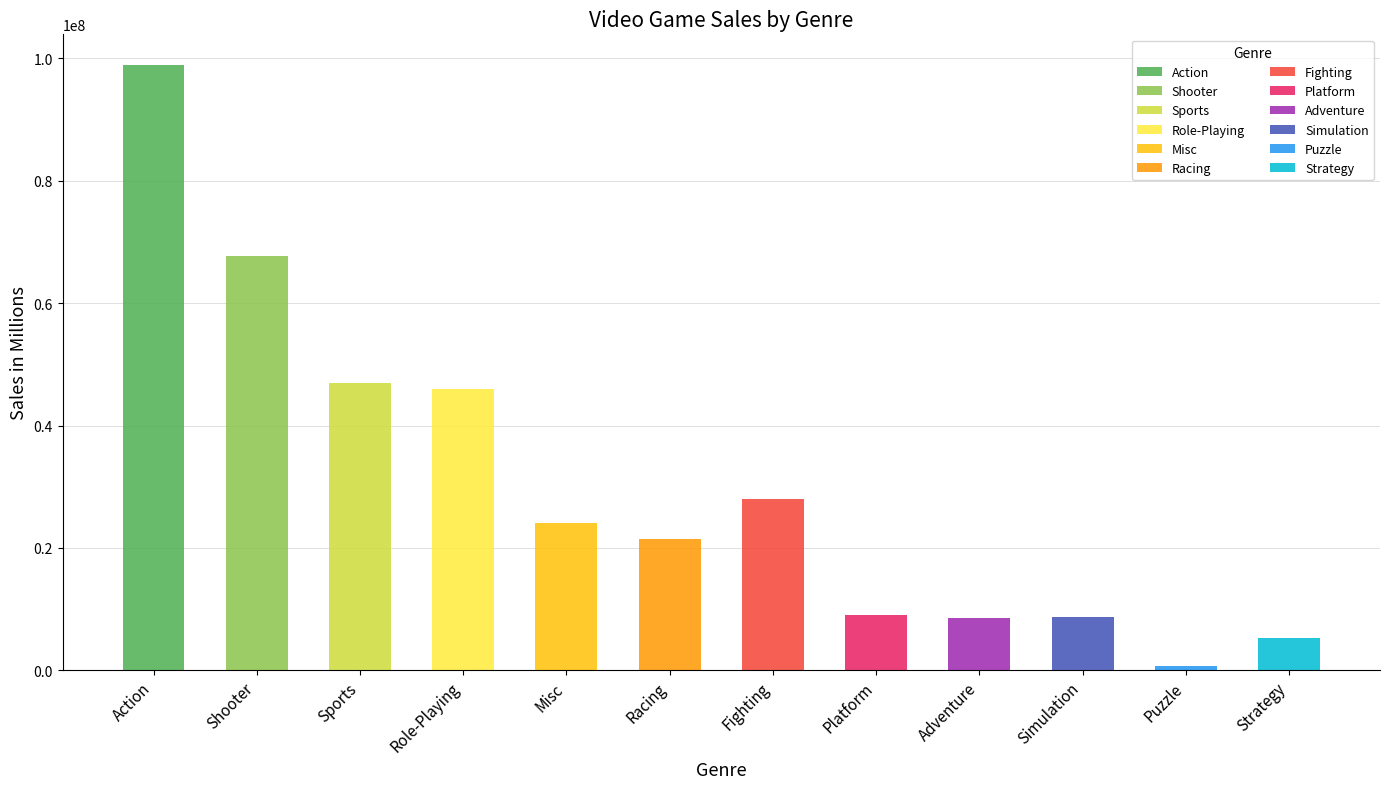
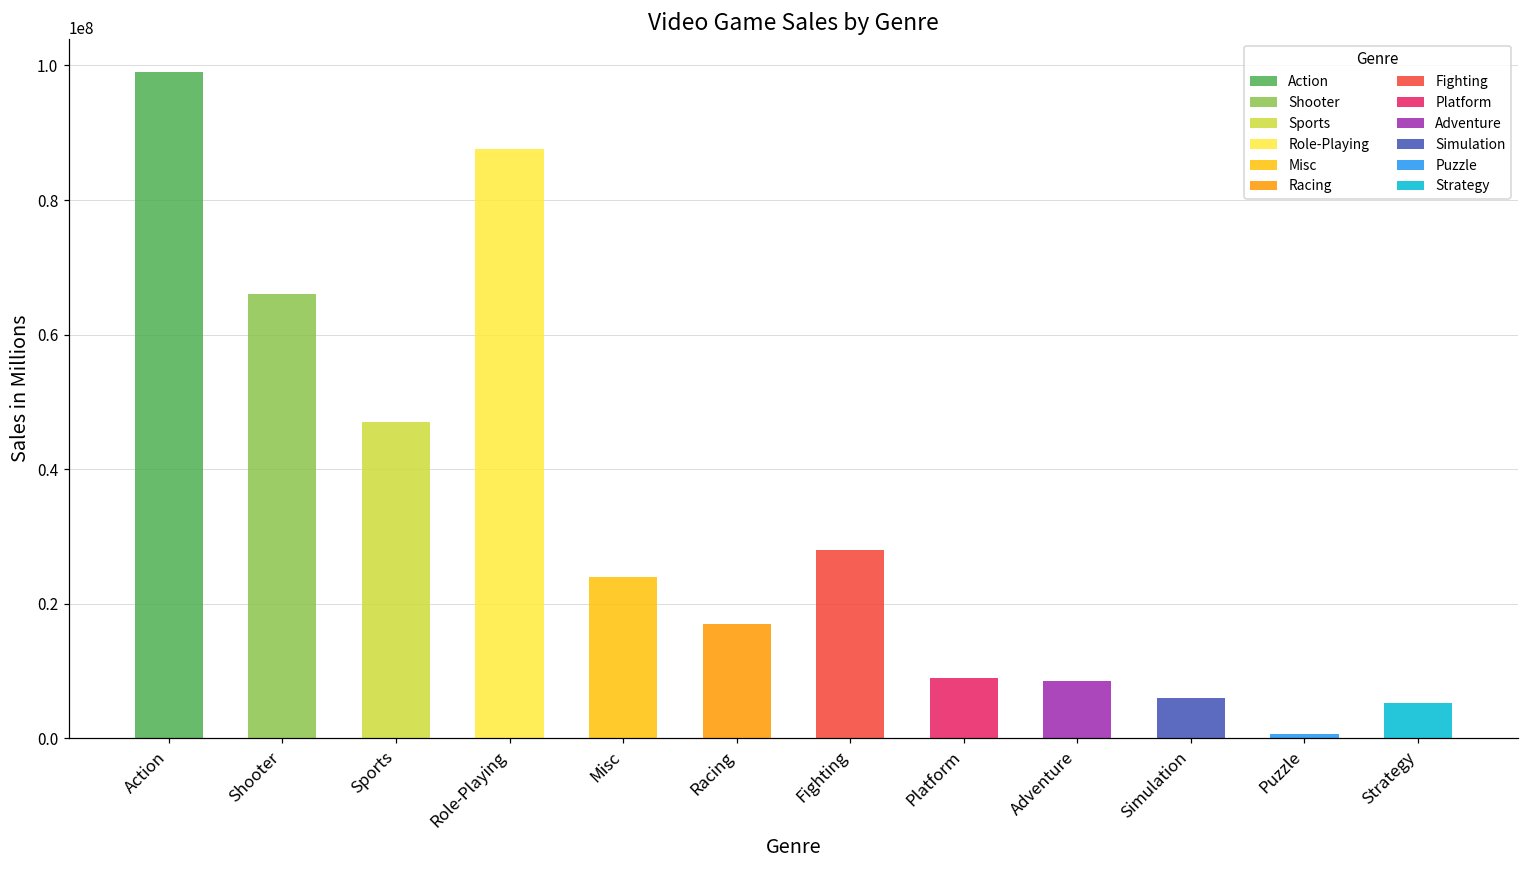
  {
    "Action": 99000000,
-   "Shooter": 68000000,
+   "Shooter": 66000000,
    "Sports": 47000000,
-   "Role-Playing": 46000000,
+   "Role-Playing": 88000000,
    "Misc": 24000000,
-   "Racing": 21000000,
+   "Racing": 17000000,
    "Fighting": 28000000,
    "Platform": 9000000,
    "Adventure": 8000000,
-   "Simulation": 9000000,
+   "Simulation": 6000000,
    "Puzzle": 1000000,
    "Strategy": 5000000
  }
